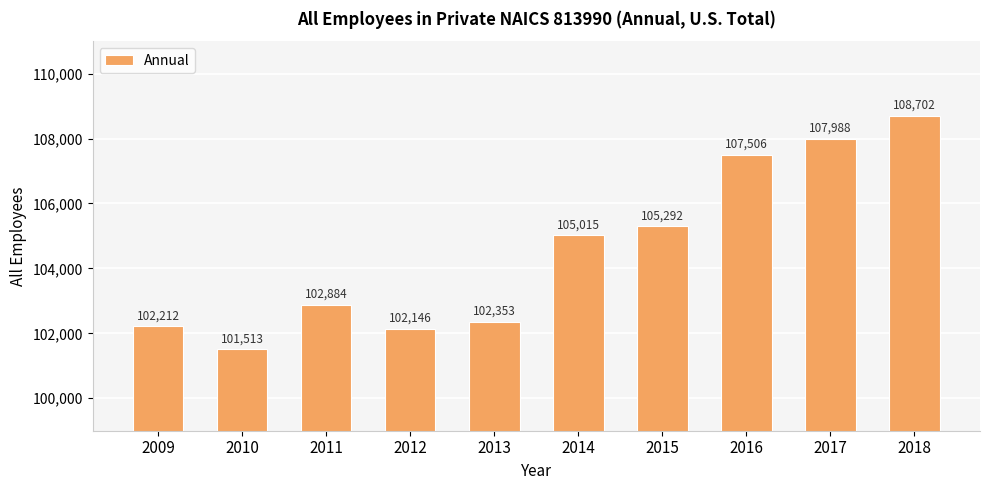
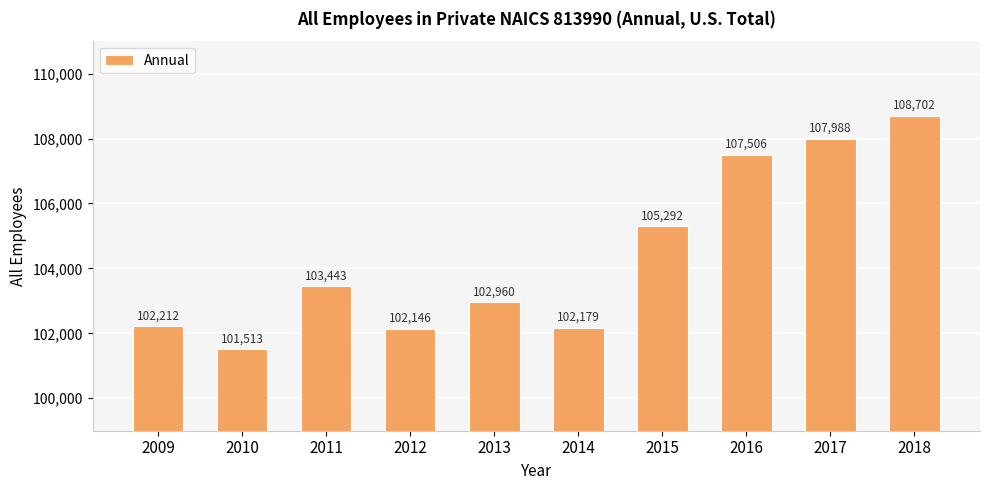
  {
    "2009": "102,212",
    "2010": "101,513",
-   "2011": "102,884",
+   "2011": "103,443",
    "2012": "102,146",
-   "2013": "102,353",
-   "2014": "105,015",
+   "2013": "102,960",
+   "2014": "102,179",
    "2015": "105,292",
    "2016": "107,506",
    "2017": "107,988",
    "2018": "108,702"
  }
